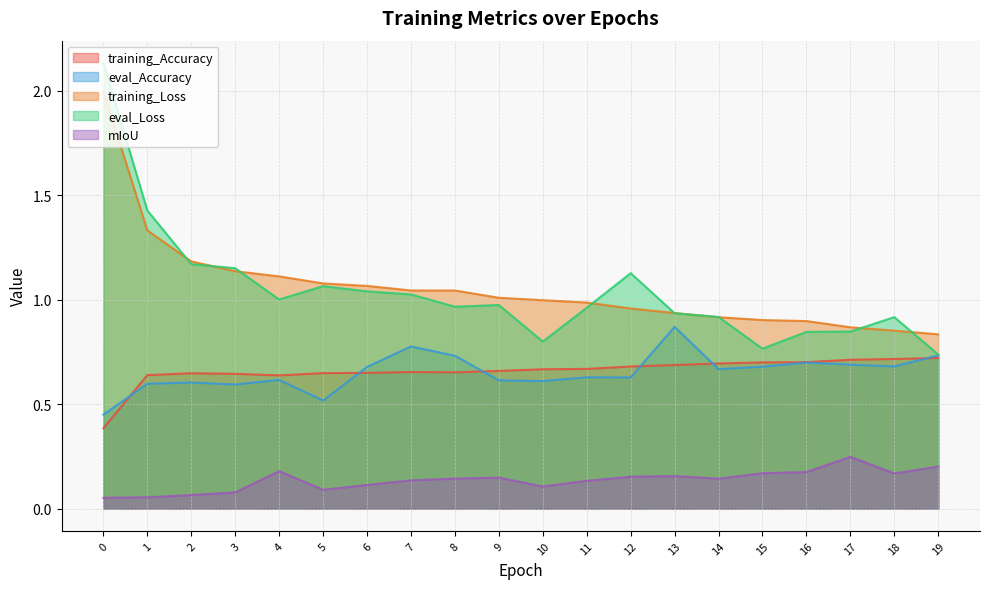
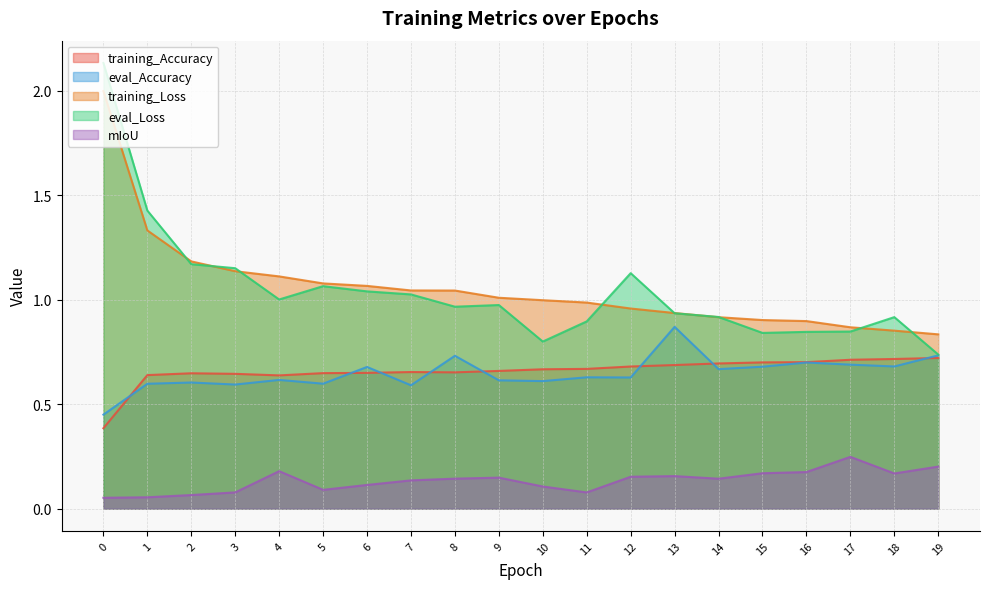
  {
    "eval_Accuracy": {
      "0": 0.45,
      "1": 0.60,
      "2": 0.60,
      "3": 0.59,
      "4": 0.62,
-     "5": 0.52,
+     "5": 0.60,
      "6": 0.68,
-     "7": 0.78,
+     "7": 0.59,
      "8": 0.73,
      "9": 0.61,
      "10": 0.61,
      "11": 0.63,
      "12": 0.63,
      "13": 0.87,
      "14": 0.67,
      "15": 0.68,
      "17": 0.69,
      "18": 0.68
    },
    "eval_Loss": {
      "1": 1.43,
      "2": 1.17,
      "3": 1.15,
      "4": 1.00,
      "5": 1.06,
      "6": 1.04,
      "7": 1.02,
      "8": 0.97,
      "9": 0.97,
      "10": 0.80,
-     "11": 0.96,
+     "11": 0.90,
      "12": 1.13,
-     "15": 0.77,
+     "15": 0.84,
      "16": 0.85,
      "17": 0.85,
      "18": 0.92
    },
    "mIoU": {
      "0": 0.05,
      "1": 0.05,
      "2": 0.06,
      "3": 0.08,
      "4": 0.18,
      "5": 0.09,
      "6": 0.11,
      "7": 0.14,
      "8": 0.14,
      "9": 0.15,
      "10": 0.11,
-     "11": 0.13,
+     "11": 0.08,
      "12": 0.15,
      "13": 0.16,
      "14": 0.14,
      "15": 0.17,
      "16": 0.18,
      "17": 0.25,
      "18": 0.17,
      "19": 0.20
    }
  }
